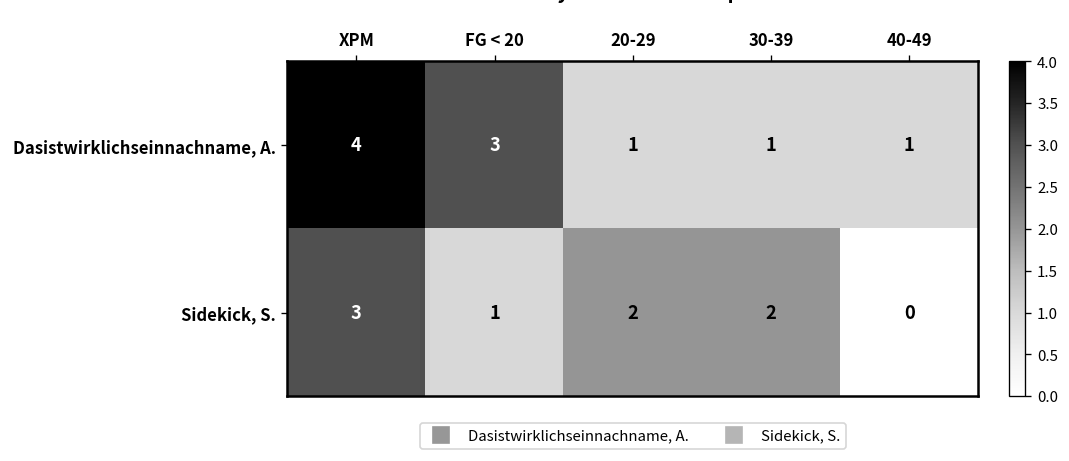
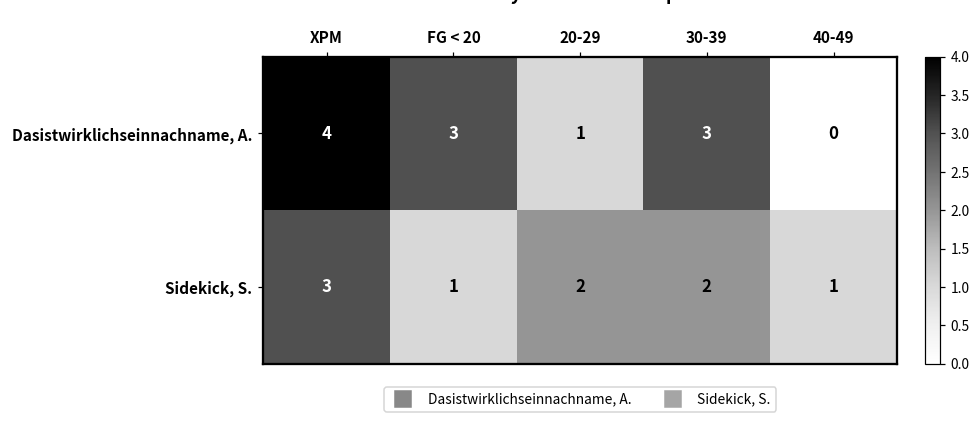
  {
    "Dasistwirklichseinnachname, A.": {
      "XPM": 4,
      "FG < 20": 3,
      "20-29": 1,
-     "30-39": 1,
-     "40-49": 1
+     "30-39": 3,
+     "40-49": 0
    },
    "Sidekick, S.": {
      "XPM": 3,
      "FG < 20": 1,
      "20-29": 2,
      "30-39": 2,
-     "40-49": 0
+     "40-49": 1
    }
  }
